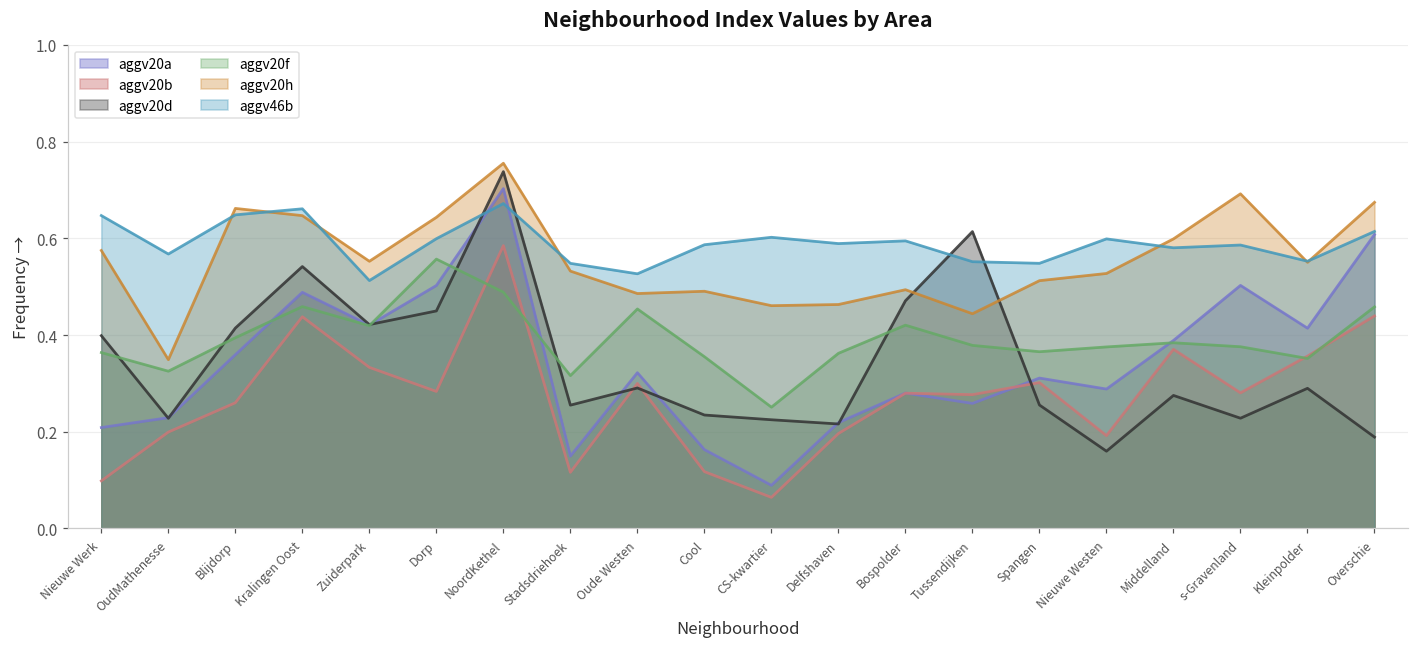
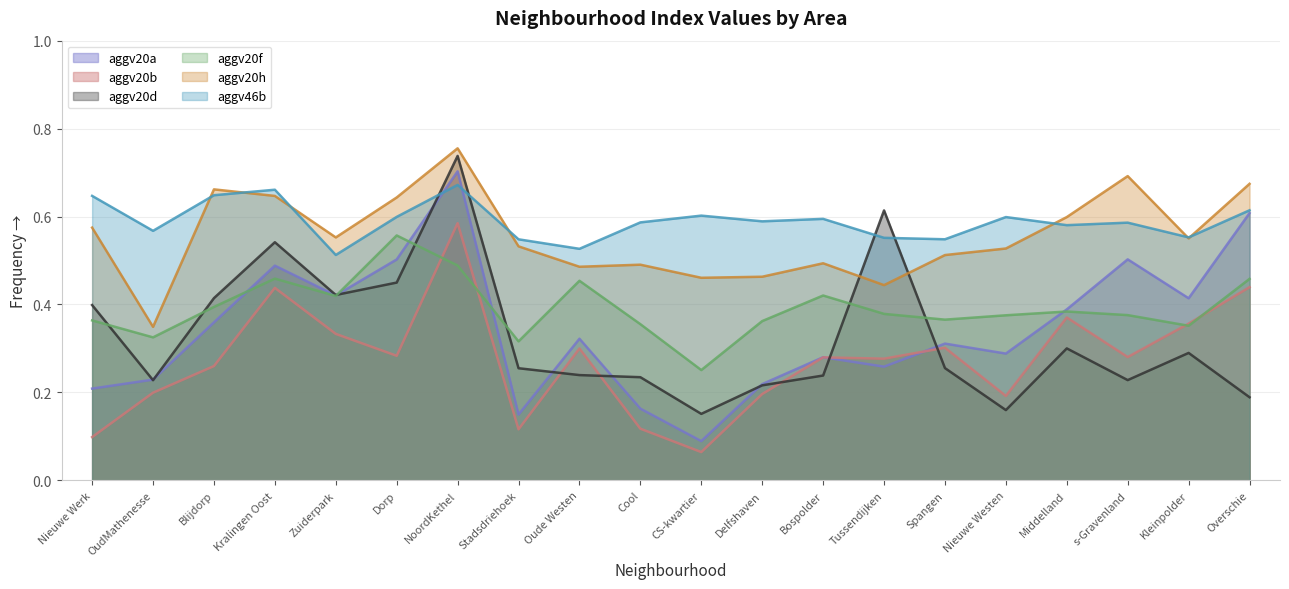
  {
    "aggv20d": {
      "Nieuwe Werk": 0.40,
      "Blijdorp": 0.41,
      "Kralingen Oost": 0.54,
      "Dorp": 0.45,
      "NoordKethel": 0.74,
      "Stadsdriehoek": 0.26,
-     "Oude Westen": 0.29,
+     "Oude Westen": 0.24,
      "Cool": 0.23,
-     "CS-kwartier": 0.22,
-     "Bospolder": 0.47,
+     "CS-kwartier": 0.15,
+     "Bospolder": 0.24,
      "Tussendijken": 0.61,
      "Spangen": 0.26,
      "Nieuwe Westen": 0.16,
-     "Middelland": 0.28,
+     "Middelland": 0.30,
      "s-Gravenland": 0.23,
      "Kleinpolder": 0.29,
      "Overschie": 0.19
    }
  }
